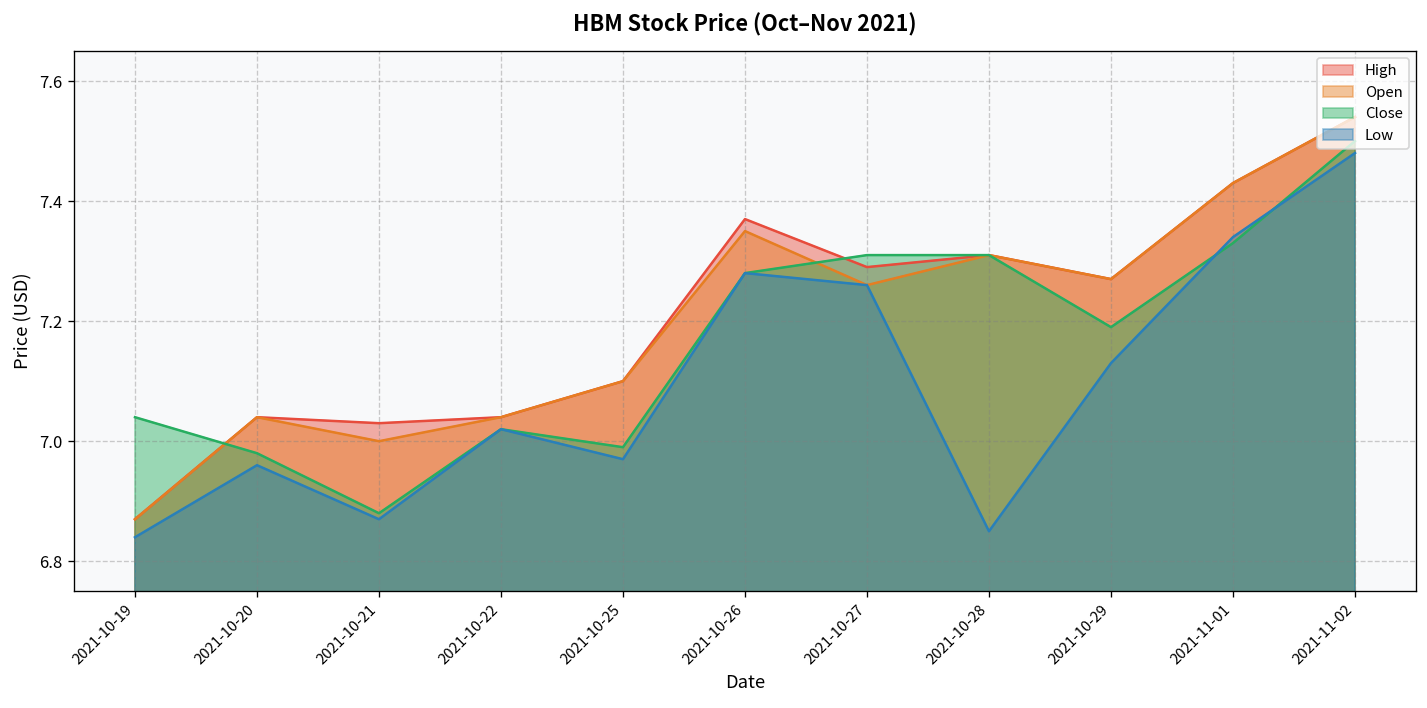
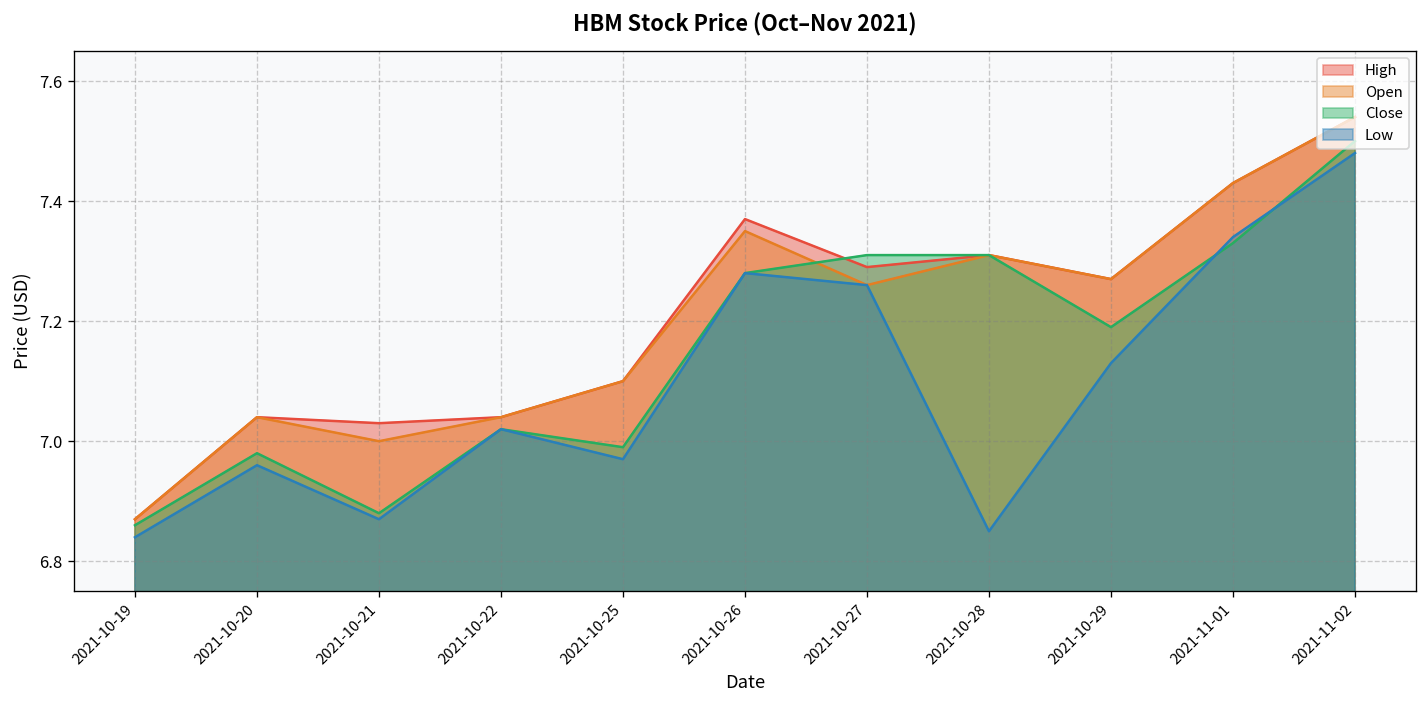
  {
    "Close": {
-     "2021-10-19": 7.04,
+     "2021-10-19": 6.86,
      "2021-10-20": 6.98,
      "2021-10-21": 6.88,
      "2021-10-25": 6.99,
      "2021-10-27": 7.31,
      "2021-10-29": 7.19,
      "2021-11-01": 7.33
    },
    "Low": {
      "2021-10-19": 6.84,
      "2021-10-20": 6.96,
      "2021-10-21": 6.87,
      "2021-10-25": 6.97,
      "2021-10-28": 6.85,
      "2021-10-29": 7.13,
      "2021-11-01": 7.34
    }
  }
